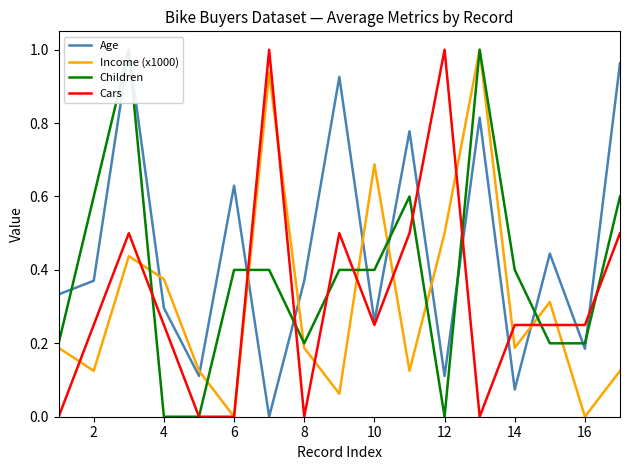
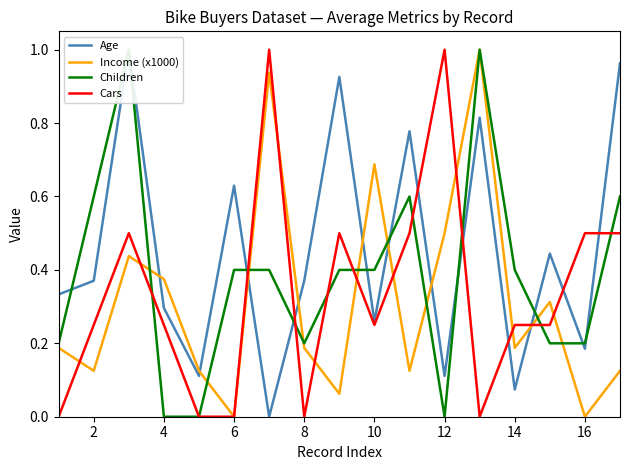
  {
    "Age": {
      "2": 0.37,
      "4": 0.30,
      "6": 0.63,
      "8": 0.37,
      "10": 0.26,
      "12": 0.11,
      "14": 0.07,
      "16": 0.19
    },
    "Income (x1000)": {
      "2": 0.13,
      "4": 0.38,
      "8": 0.19,
      "10": 0.69,
      "12": 0.50,
      "14": 0.19,
      "16": 0.00
    },
    "Children": {
      "2": 0.60,
      "4": 0.00,
      "6": 0.40,
      "8": 0.20,
      "10": 0.40,
      "12": 0.00,
      "14": 0.40,
      "16": 0.20
    },
    "Cars": {
      "2": 0.25,
      "4": 0.25,
      "8": 0.00,
      "10": 0.25,
      "12": 1.00,
      "14": 0.25,
-     "16": 0.25
+     "16": 0.50
    }
  }
